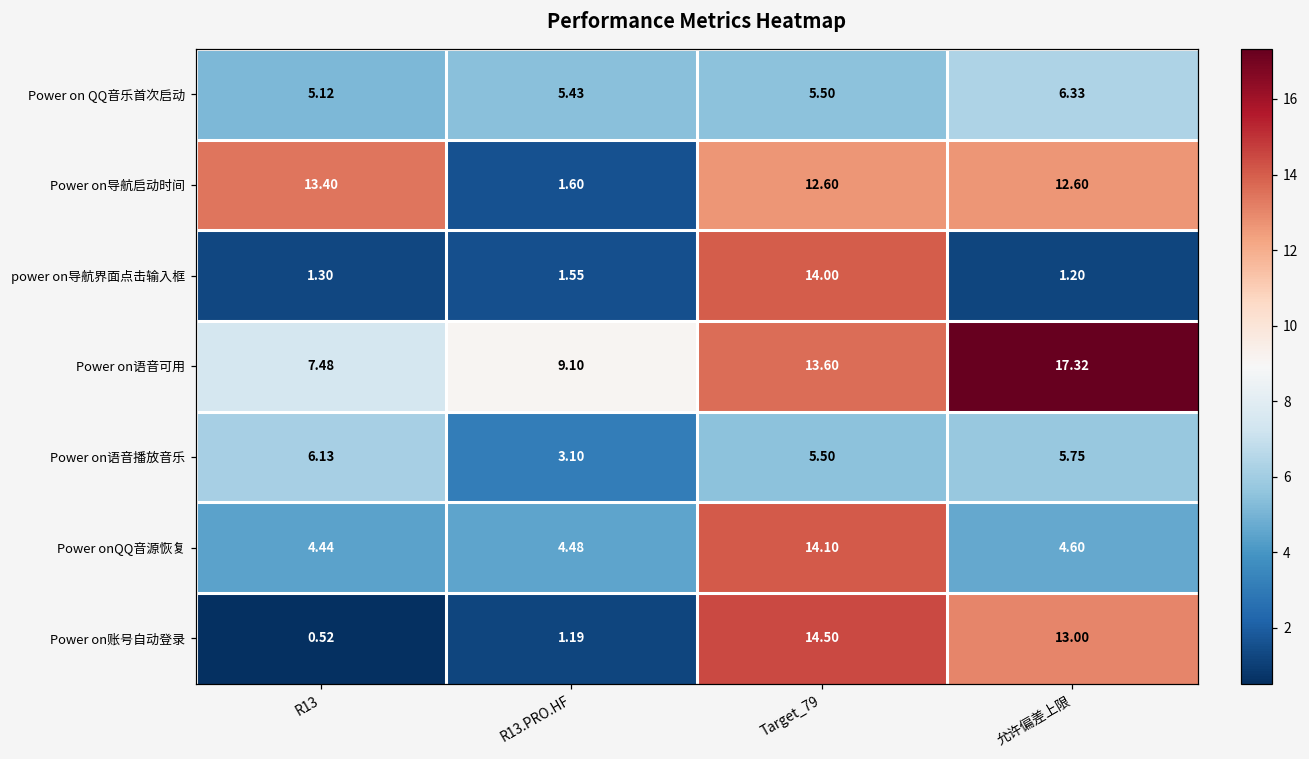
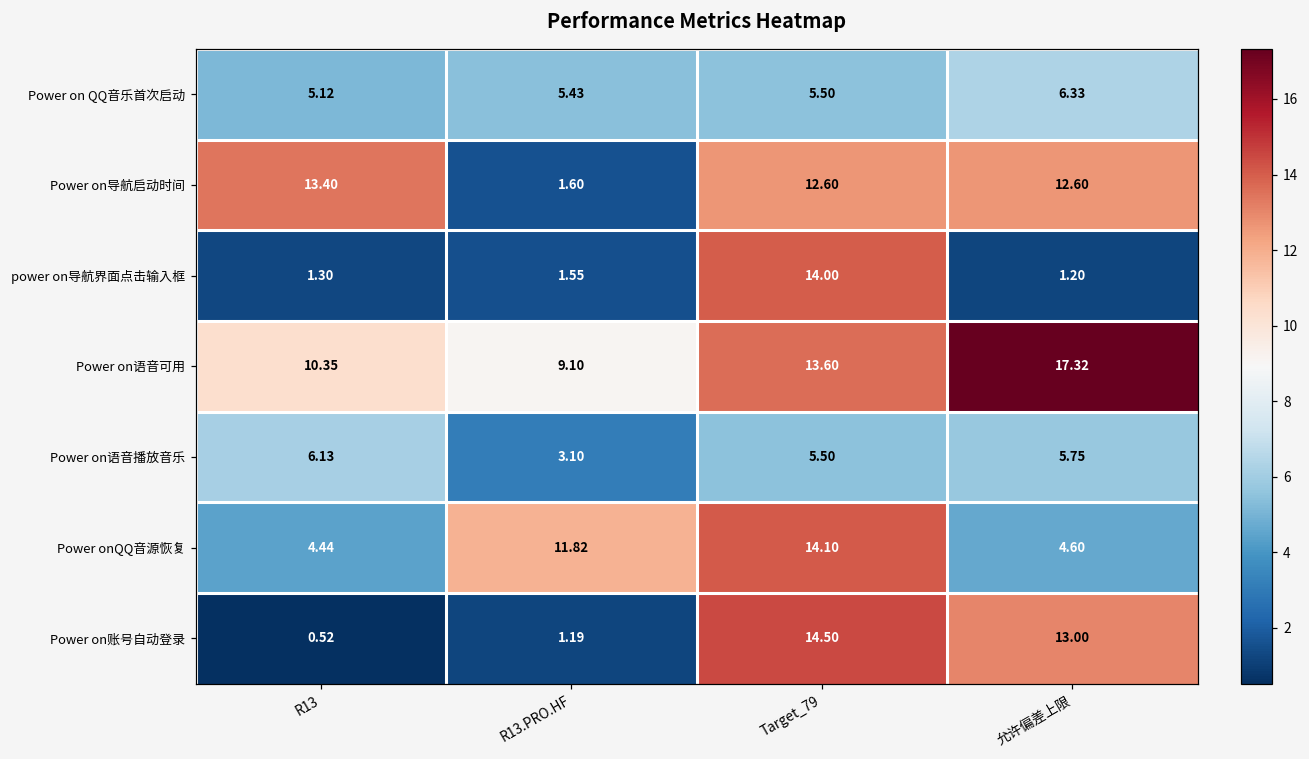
  {
    "Power on QQ音乐首次启动": {
      "R13": 5.12,
      "R13.PRO.HF": 5.43,
      "Target_79": 5.50,
      "允许偏差上限": 6.33
    },
    "Power on导航启动时间": {
      "R13": 13.40,
      "R13.PRO.HF": 1.60,
      "Target_79": 12.60,
      "允许偏差上限": 12.60
    },
    "power on导航界面点击输入框": {
      "R13": 1.30,
      "R13.PRO.HF": 1.55,
      "Target_79": 14.00,
      "允许偏差上限": 1.20
    },
    "Power on语音可用": {
-     "R13": 7.48,
+     "R13": 10.35,
      "R13.PRO.HF": 9.10,
      "Target_79": 13.60,
      "允许偏差上限": 17.32
    },
    "Power on语音播放音乐": {
      "R13": 6.13,
      "R13.PRO.HF": 3.10,
      "Target_79": 5.50,
      "允许偏差上限": 5.75
    },
    "Power onQQ音源恢复": {
      "R13": 4.44,
-     "R13.PRO.HF": 4.48,
+     "R13.PRO.HF": 11.82,
      "Target_79": 14.10,
      "允许偏差上限": 4.60
    },
    "Power on账号自动登录": {
      "R13": 0.52,
      "R13.PRO.HF": 1.19,
      "Target_79": 14.50,
      "允许偏差上限": 13.00
    }
  }
